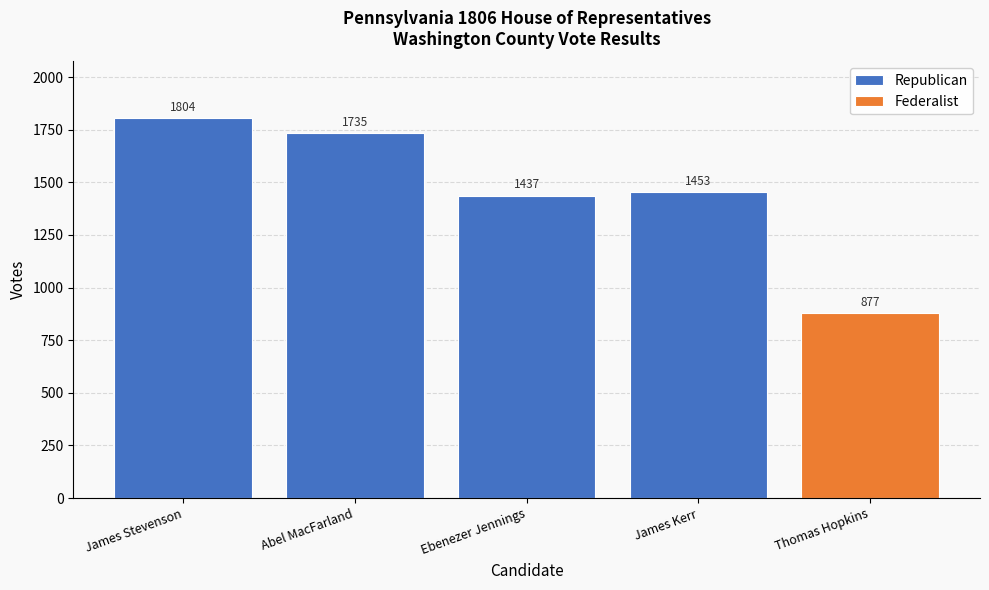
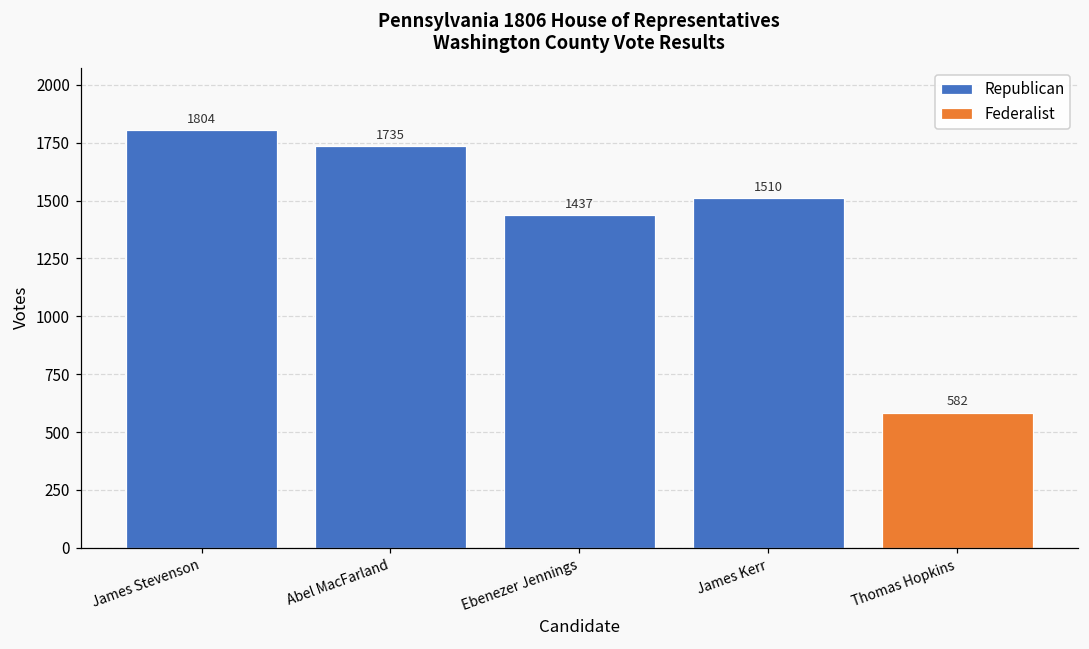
  {
    "Republican": {
      "James Stevenson": 1804,
      "Abel MacFarland": 1735,
      "Ebenezer Jennings": 1437,
-     "James Kerr": 1453
+     "James Kerr": 1510
    },
    "Federalist": {
-     "Thomas Hopkins": 877
+     "Thomas Hopkins": 582
    }
  }
